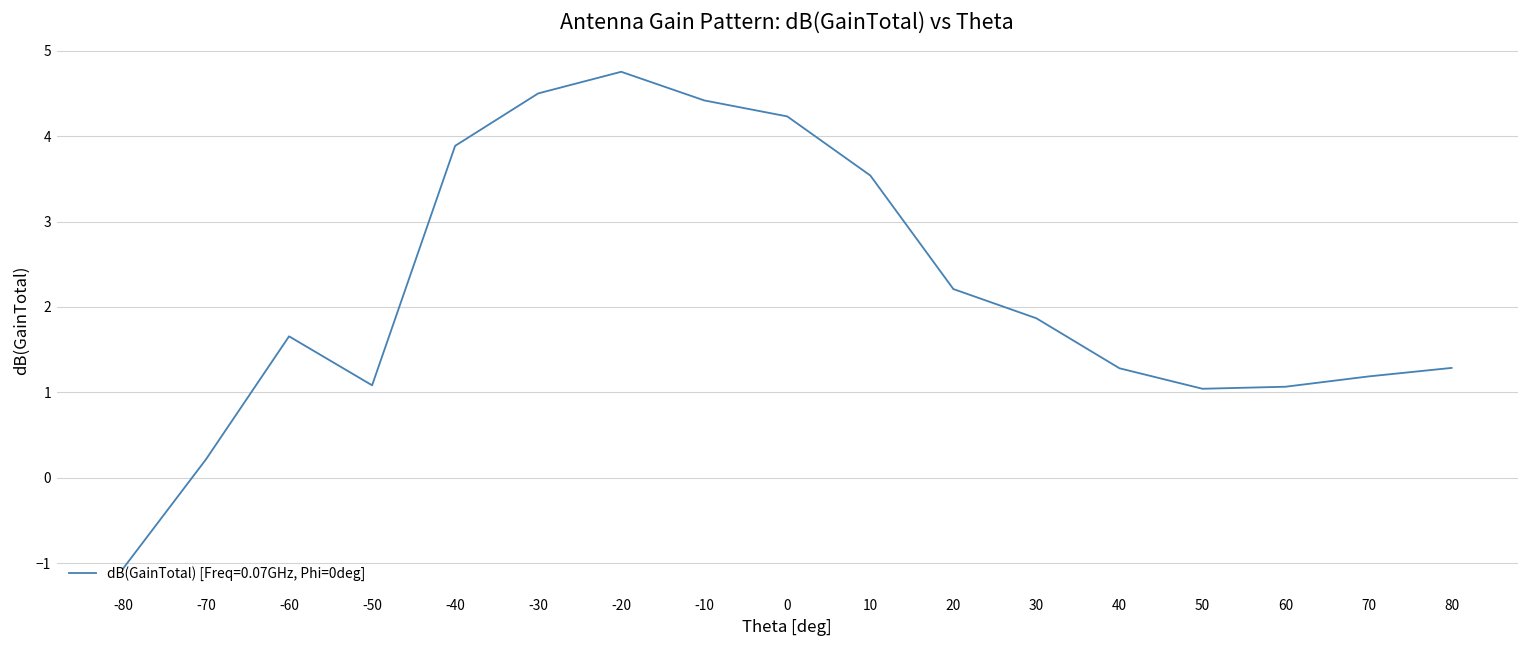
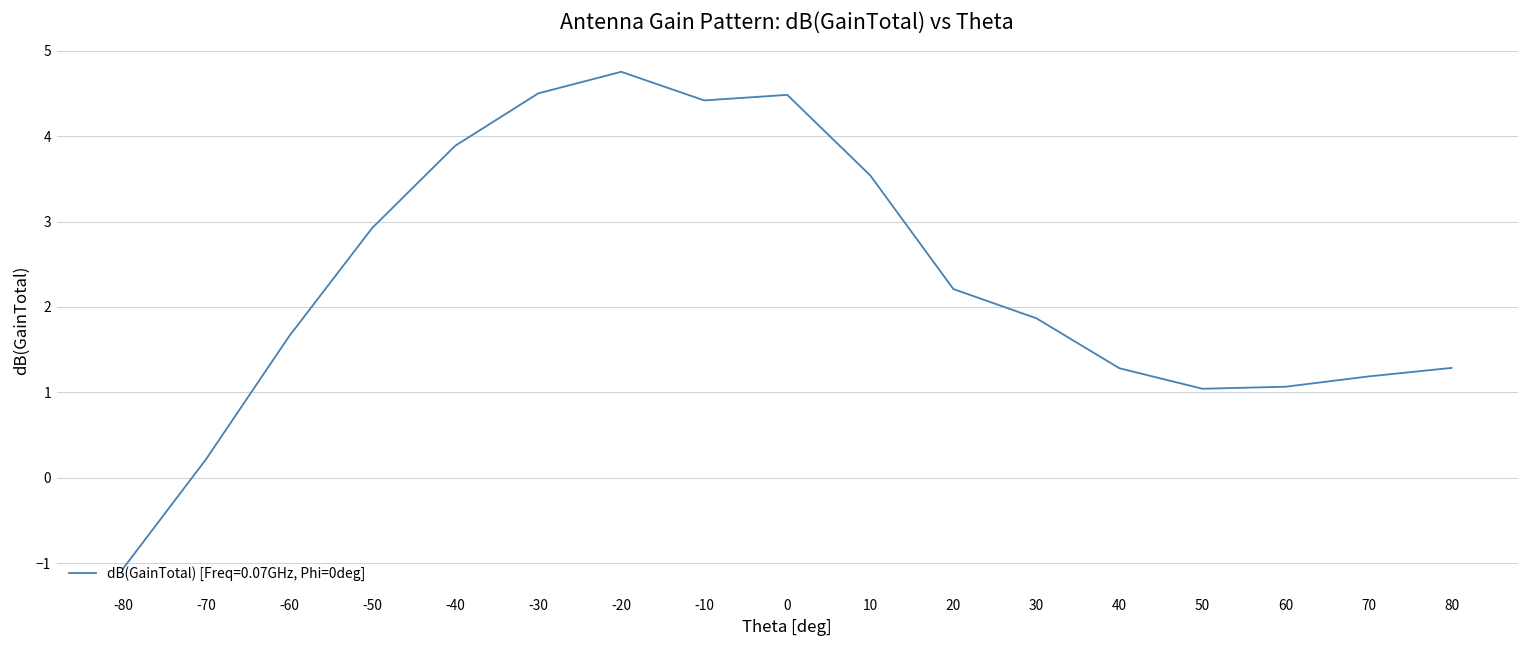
  {
    "-80": -1.1,
    "-70": 0.2,
    "-60": 1.7,
-   "-50": 1.1,
+   "-50": 2.9,
    "-40": 3.9,
    "-30": 4.5,
    "-20": 4.8,
    "-10": 4.4,
-   "0": 4.2,
+   "0": 4.5,
    "10": 3.5,
    "20": 2.2,
    "30": 1.9,
    "40": 1.3,
    "50": 1.0,
    "60": 1.1,
    "70": 1.2,
    "80": 1.3
  }
